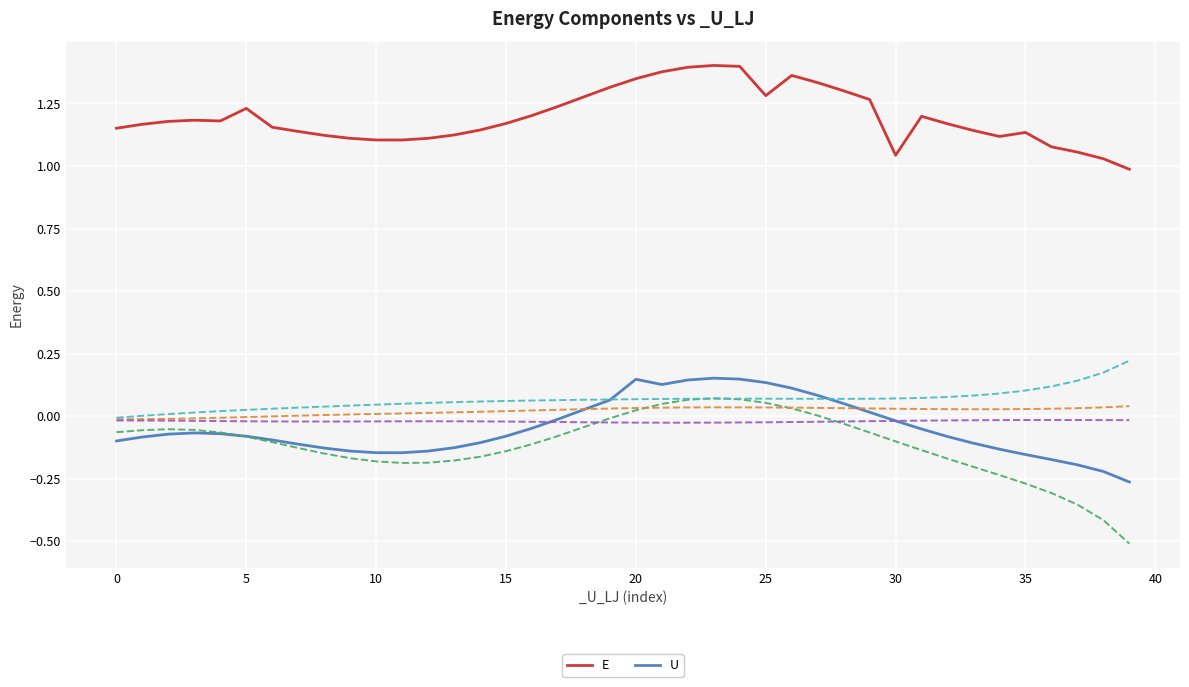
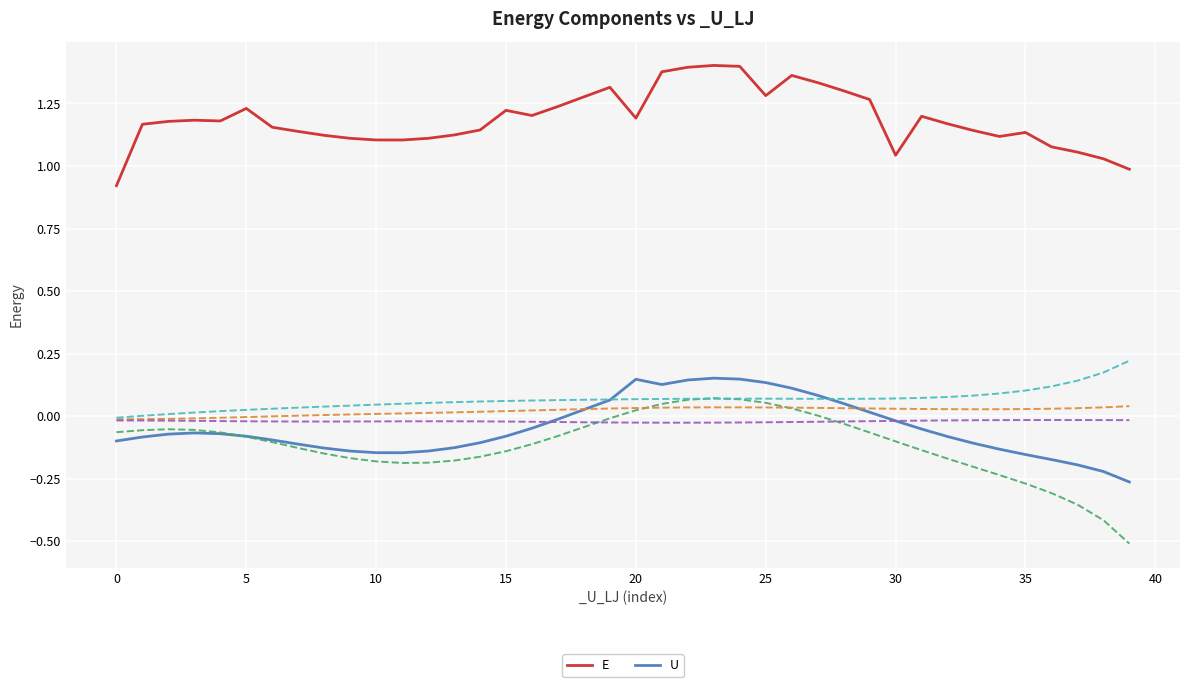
  {
    "E": {
-     "0": 1.15,
+     "0": 0.92,
      "5": 1.23,
      "10": 1.10,
-     "15": 1.17,
-     "20": 1.35,
+     "15": 1.22,
+     "20": 1.19,
      "25": 1.28,
      "30": 1.04,
      "35": 1.13
    },
    "U": {
      "0": -0.10,
      "10": -0.15,
      "15": -0.08,
      "20": 0.15,
      "25": 0.13,
      "35": -0.15
    }
  }
